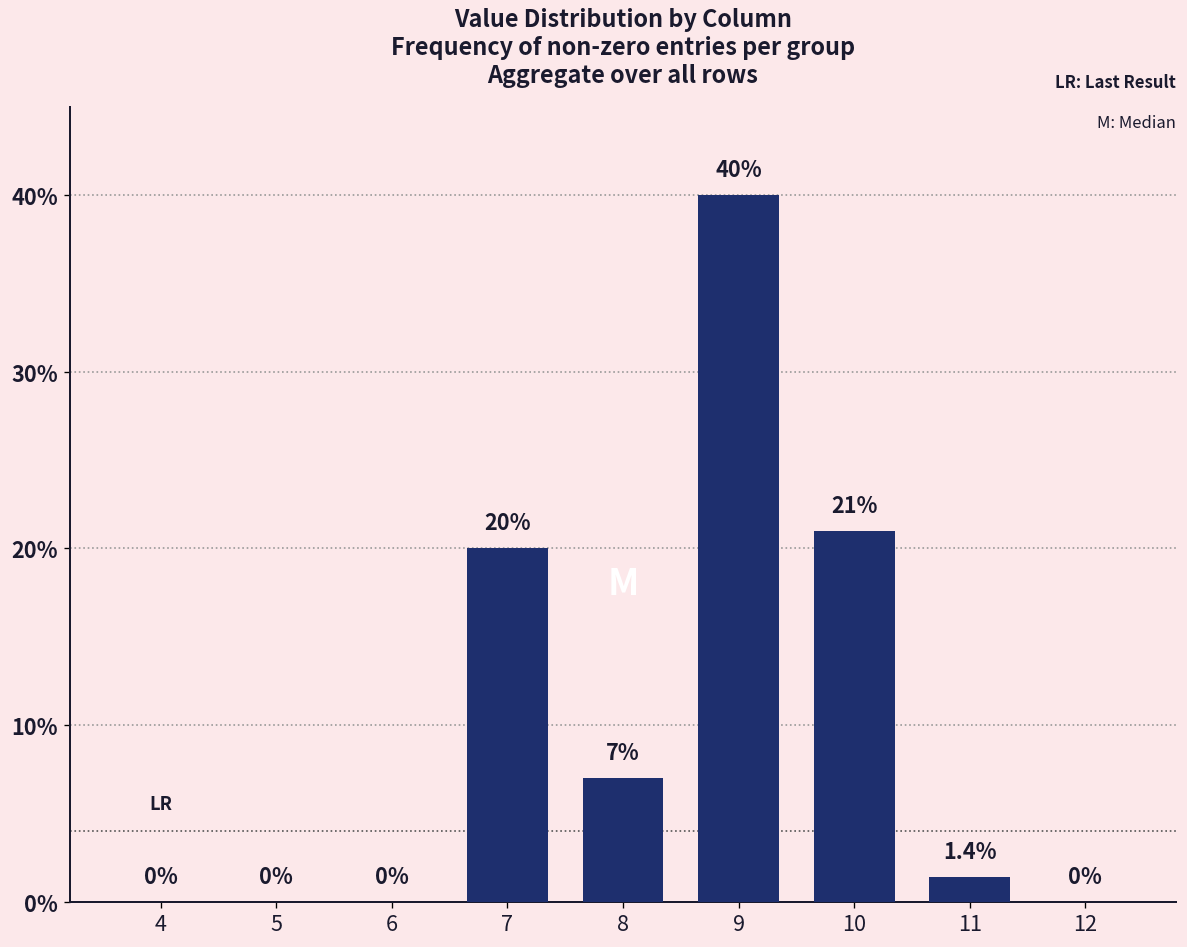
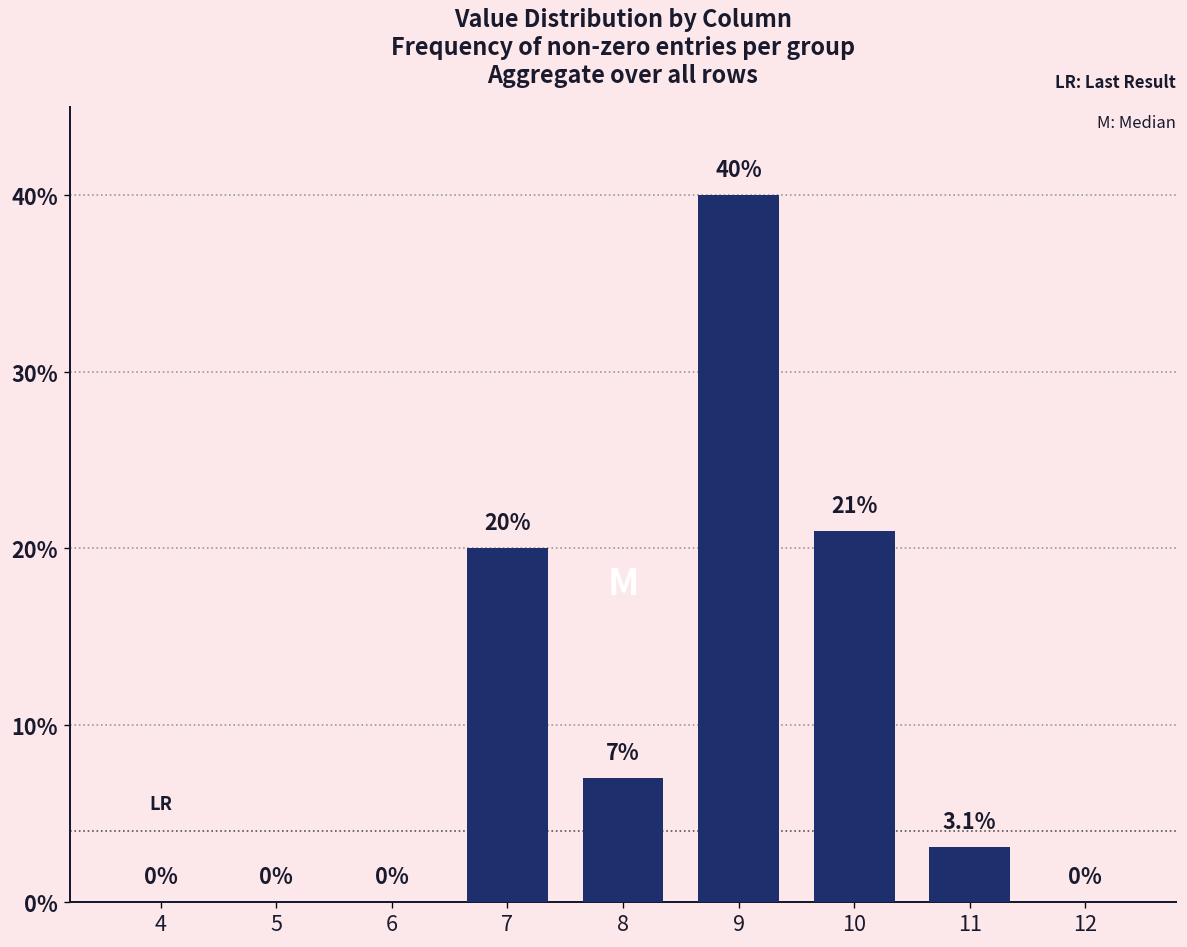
  {
    "4": "0%",
    "5": "0%",
    "6": "0%",
    "7": "20%",
    "8": "7%",
    "9": "40%",
    "10": "21%",
-   "11": "1.4%",
+   "11": "3.1%",
    "12": "0%"
  }
